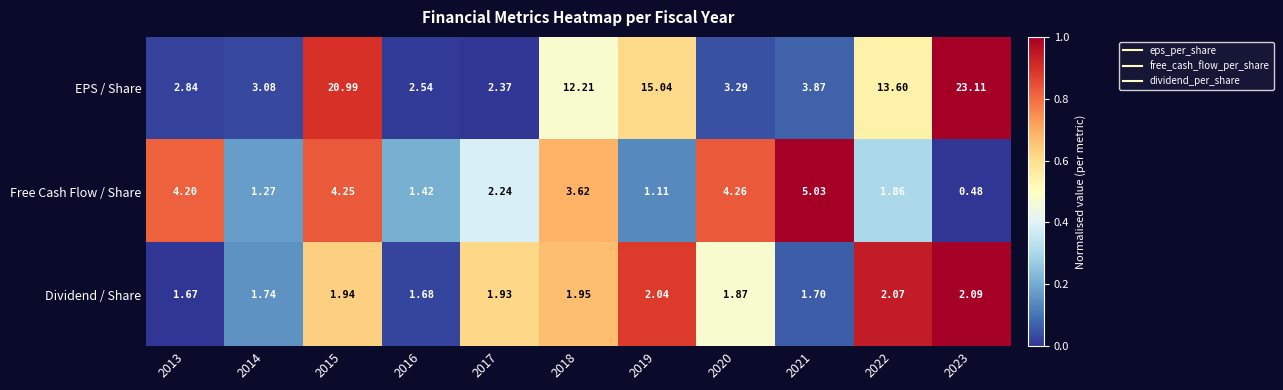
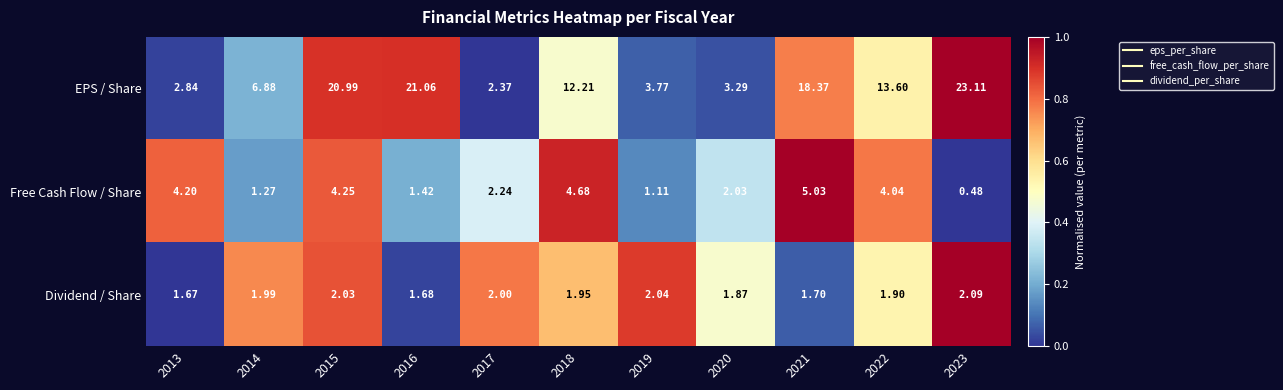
  {
    "EPS / Share": {
      "2013": 2.84,
-     "2014": 3.08,
+     "2014": 6.88,
      "2015": 20.99,
-     "2016": 2.54,
+     "2016": 21.06,
      "2017": 2.37,
      "2018": 12.21,
-     "2019": 15.04,
+     "2019": 3.77,
      "2020": 3.29,
-     "2021": 3.87,
+     "2021": 18.37,
      "2022": 13.60,
      "2023": 23.11
    },
    "Free Cash Flow / Share": {
      "2013": 4.20,
      "2014": 1.27,
      "2015": 4.25,
      "2016": 1.42,
      "2017": 2.24,
-     "2018": 3.62,
+     "2018": 4.68,
      "2019": 1.11,
-     "2020": 4.26,
+     "2020": 2.03,
      "2021": 5.03,
-     "2022": 1.86,
+     "2022": 4.04,
      "2023": 0.48
    },
    "Dividend / Share": {
      "2013": 1.67,
-     "2014": 1.74,
-     "2015": 1.94,
+     "2014": 1.99,
+     "2015": 2.03,
      "2016": 1.68,
-     "2017": 1.93,
+     "2017": 2.00,
      "2018": 1.95,
      "2019": 2.04,
      "2020": 1.87,
      "2021": 1.70,
-     "2022": 2.07,
+     "2022": 1.90,
      "2023": 2.09
    }
  }
